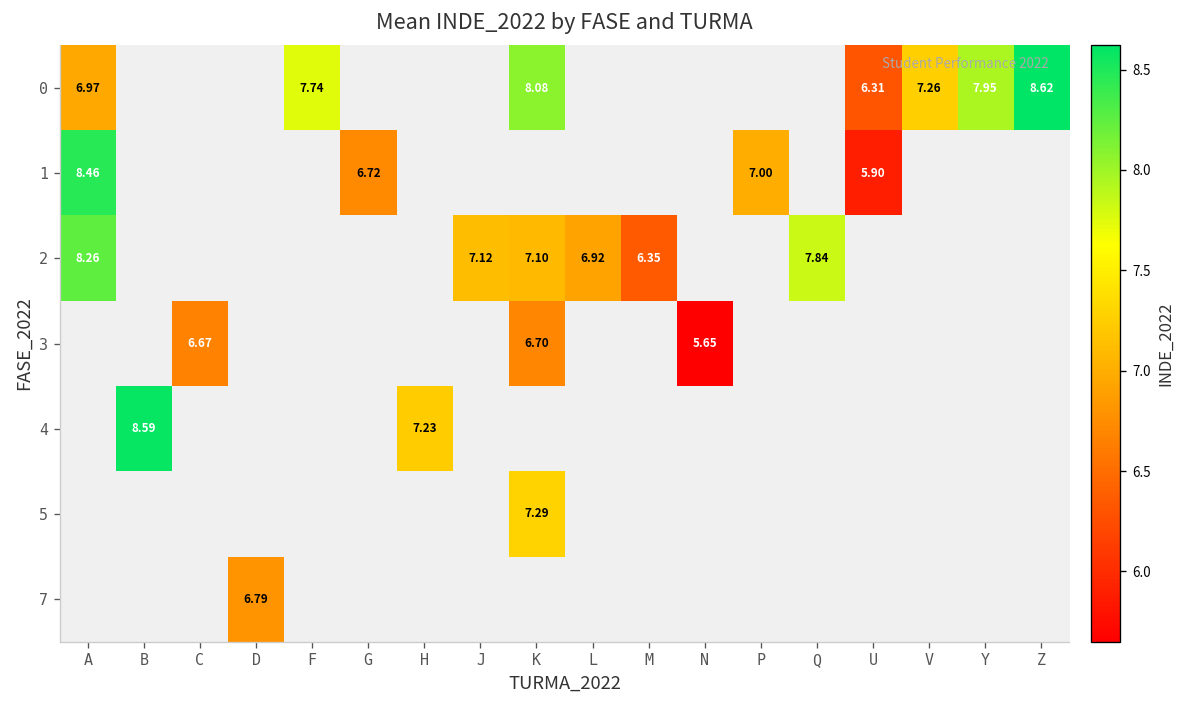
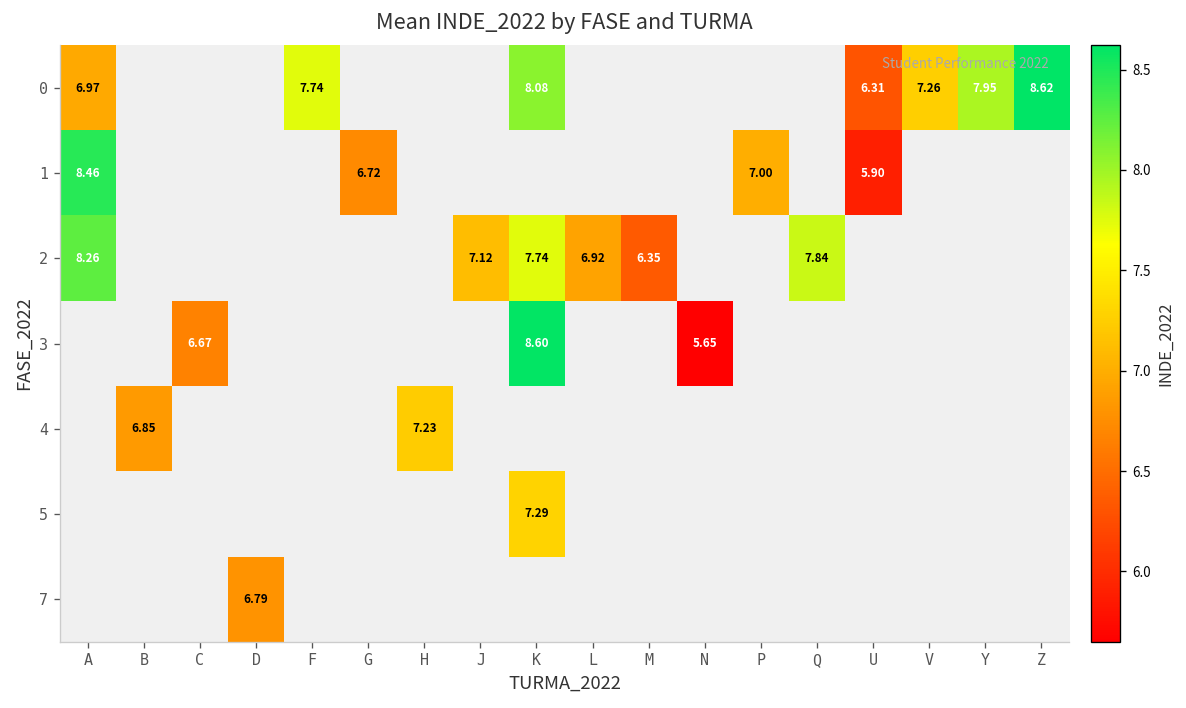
  {
    "0": {
      "A": 6.97,
      "F": 7.74,
      "K": 8.08,
      "U": 6.31,
      "V": 7.26,
      "Z": 8.62
    },
    "1": {
      "A": 8.46,
      "G": 6.72,
      "P": 7.00,
      "U": 5.90
    },
    "2": {
      "A": 8.26,
      "J": 7.12,
-     "K": 7.10,
+     "K": 7.74,
      "L": 6.92,
      "M": 6.35,
      "Q": 7.84
    },
    "3": {
      "C": 6.67,
-     "K": 6.70,
+     "K": 8.60,
      "N": 5.65
    },
    "4": {
-     "B": 8.59,
+     "B": 6.85,
      "H": 7.23
    },
    "5": {
      "K": 7.29
    },
    "7": {
      "D": 6.79
    }
  }
